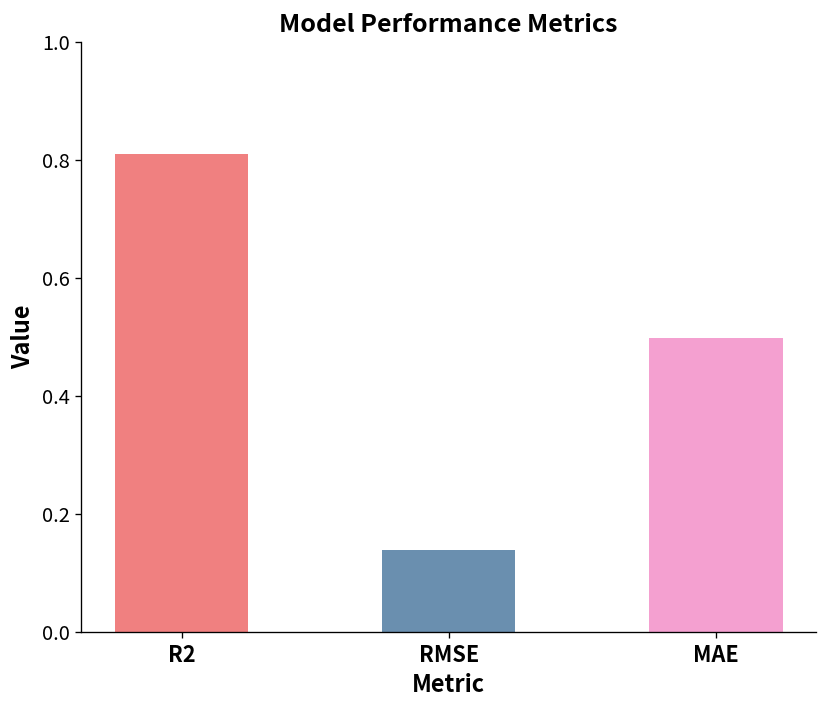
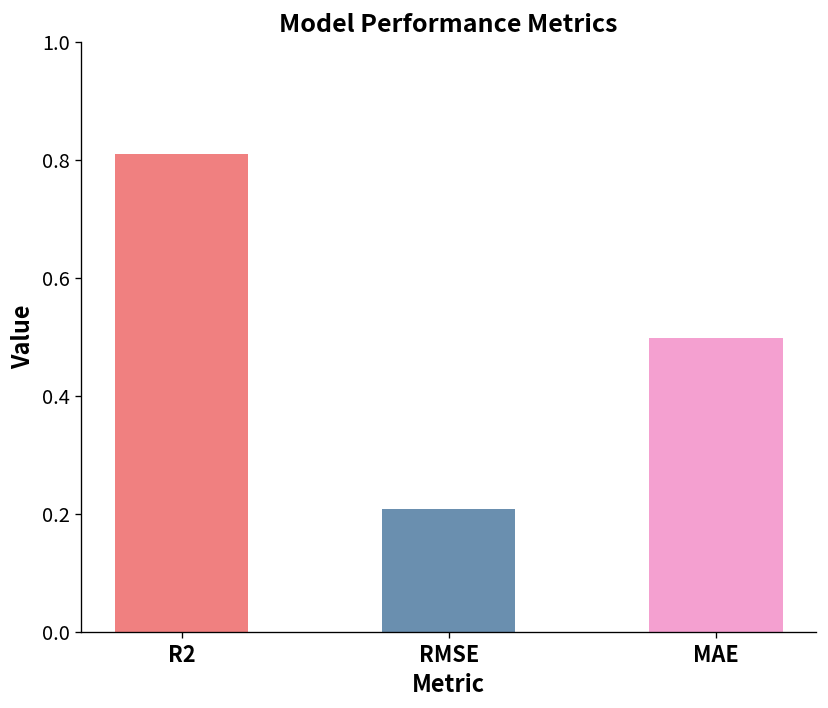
  {
    "R2": 0.81,
-   "RMSE": 0.14,
+   "RMSE": 0.21,
    "MAE": 0.50
  }
